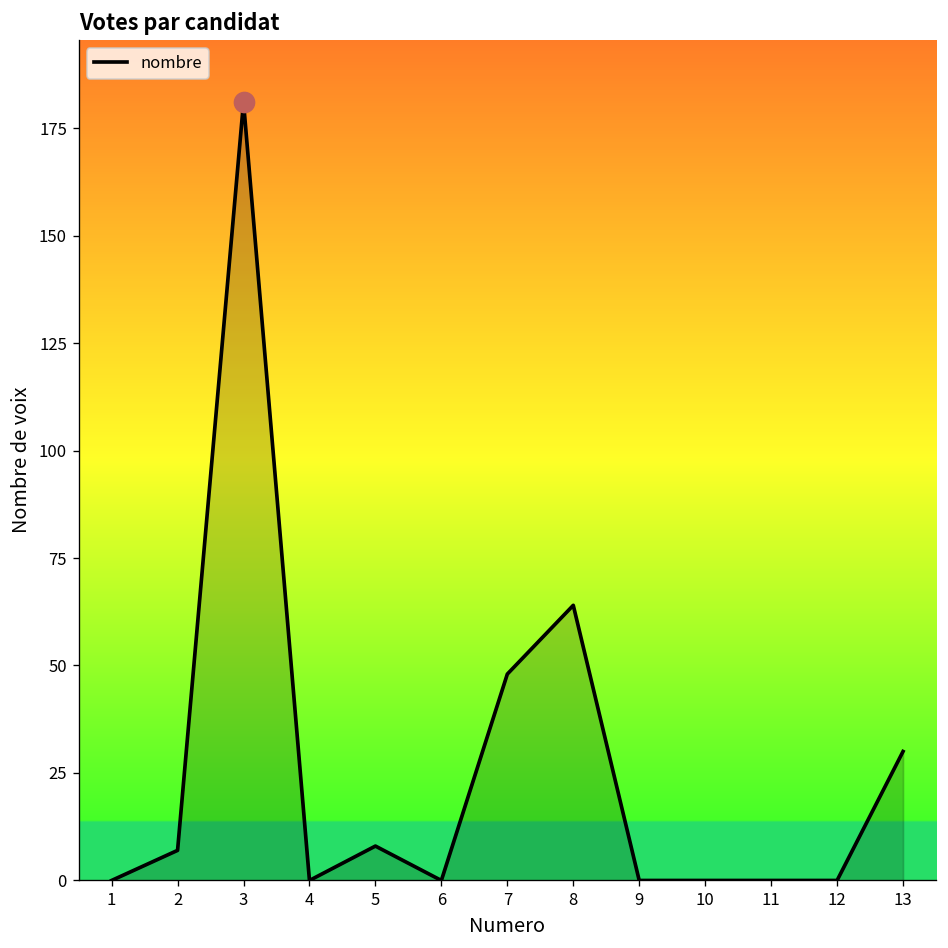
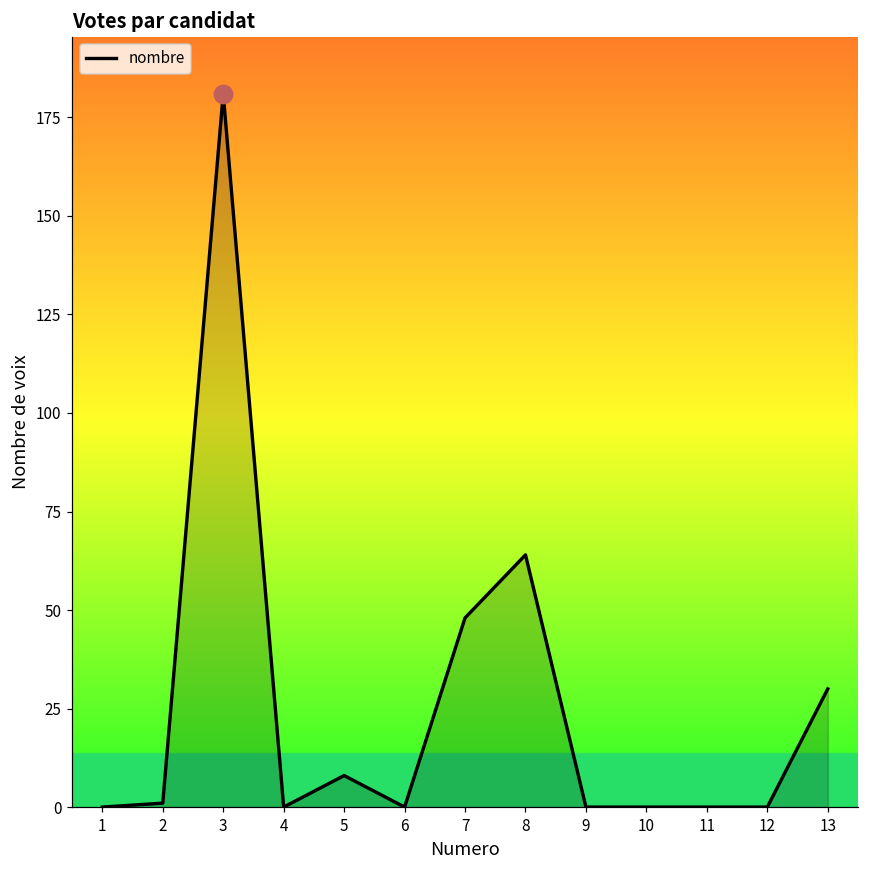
  {
    "nombre": {
      "1": 0,
-     "2": 7,
+     "2": 1,
      "4": 0,
      "5": 8,
      "6": 0,
      "7": 48,
      "8": 64,
      "9": 0,
      "10": 0,
      "11": 0,
      "12": 0,
      "13": 30
    }
  }
